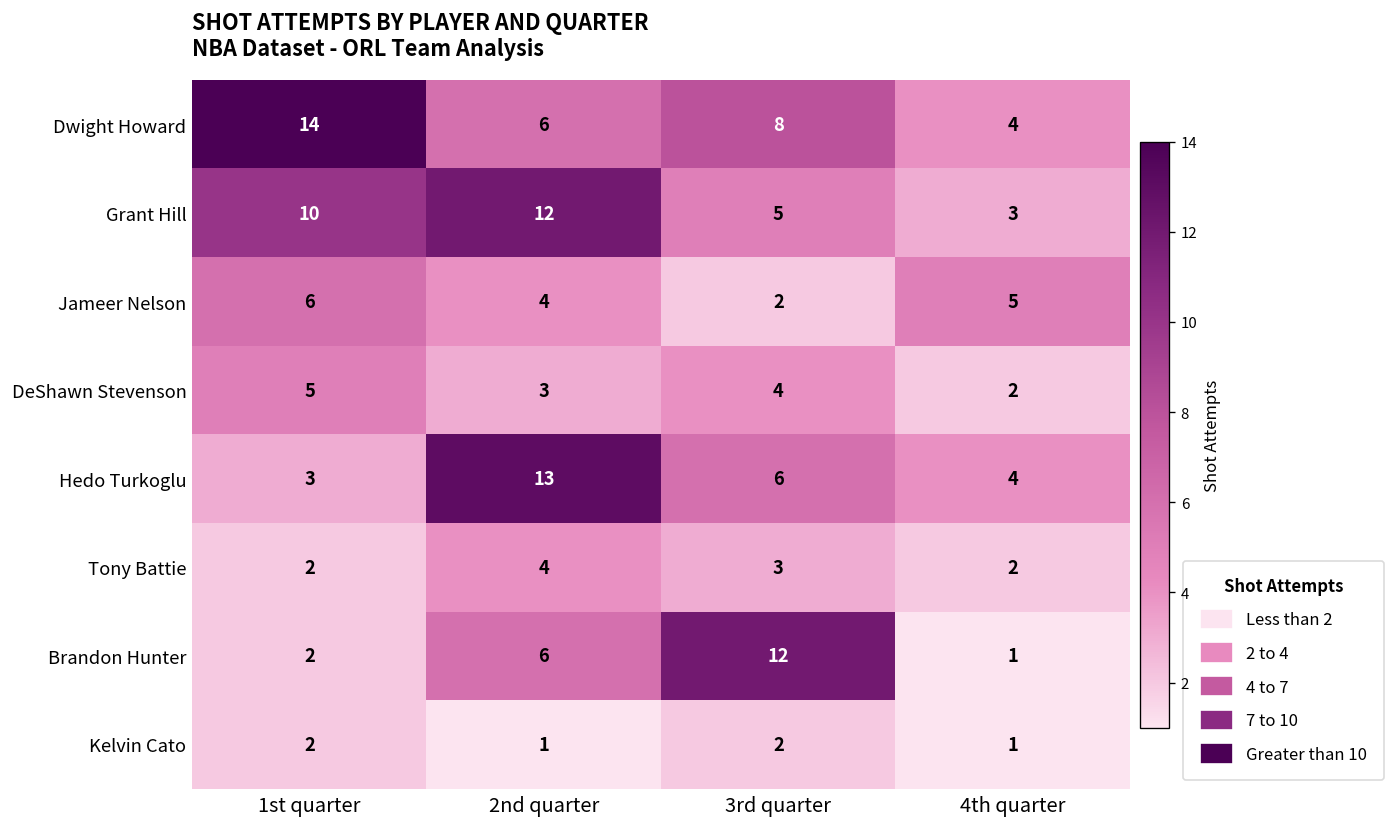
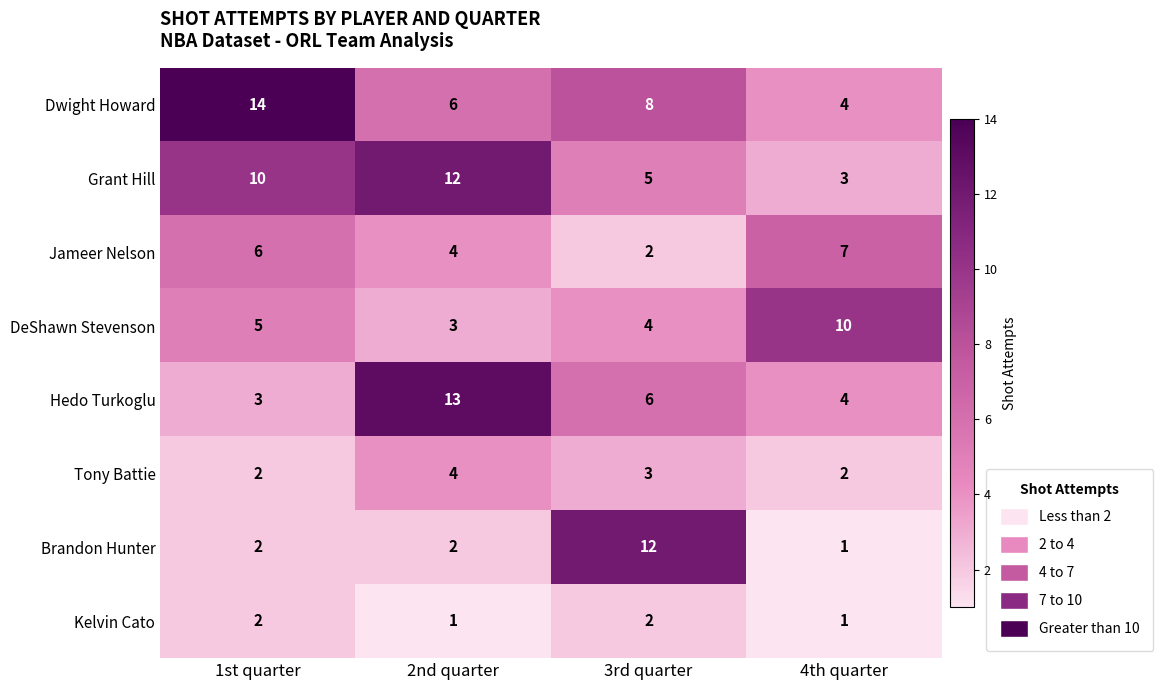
  {
    "Dwight Howard": {
      "1st quarter": 14,
      "2nd quarter": 6,
      "3rd quarter": 8,
      "4th quarter": 4
    },
    "Grant Hill": {
      "1st quarter": 10,
      "2nd quarter": 12,
      "3rd quarter": 5,
      "4th quarter": 3
    },
    "Jameer Nelson": {
      "1st quarter": 6,
      "2nd quarter": 4,
      "3rd quarter": 2,
-     "4th quarter": 5
+     "4th quarter": 7
    },
    "DeShawn Stevenson": {
      "1st quarter": 5,
      "2nd quarter": 3,
      "3rd quarter": 4,
-     "4th quarter": 2
+     "4th quarter": 10
    },
    "Hedo Turkoglu": {
      "1st quarter": 3,
      "2nd quarter": 13,
      "3rd quarter": 6,
      "4th quarter": 4
    },
    "Tony Battie": {
      "1st quarter": 2,
      "2nd quarter": 4,
      "3rd quarter": 3,
      "4th quarter": 2
    },
    "Brandon Hunter": {
      "1st quarter": 2,
-     "2nd quarter": 6,
+     "2nd quarter": 2,
      "3rd quarter": 12,
      "4th quarter": 1
    },
    "Kelvin Cato": {
      "1st quarter": 2,
      "2nd quarter": 1,
      "3rd quarter": 2,
      "4th quarter": 1
    }
  }
